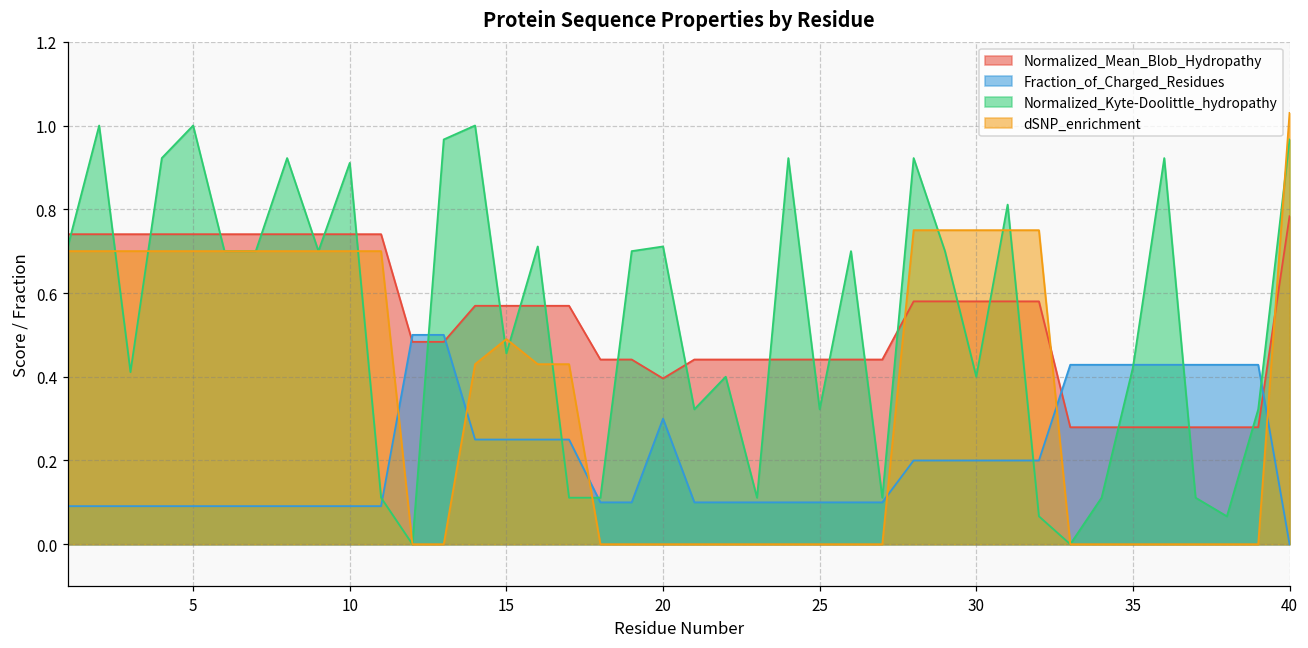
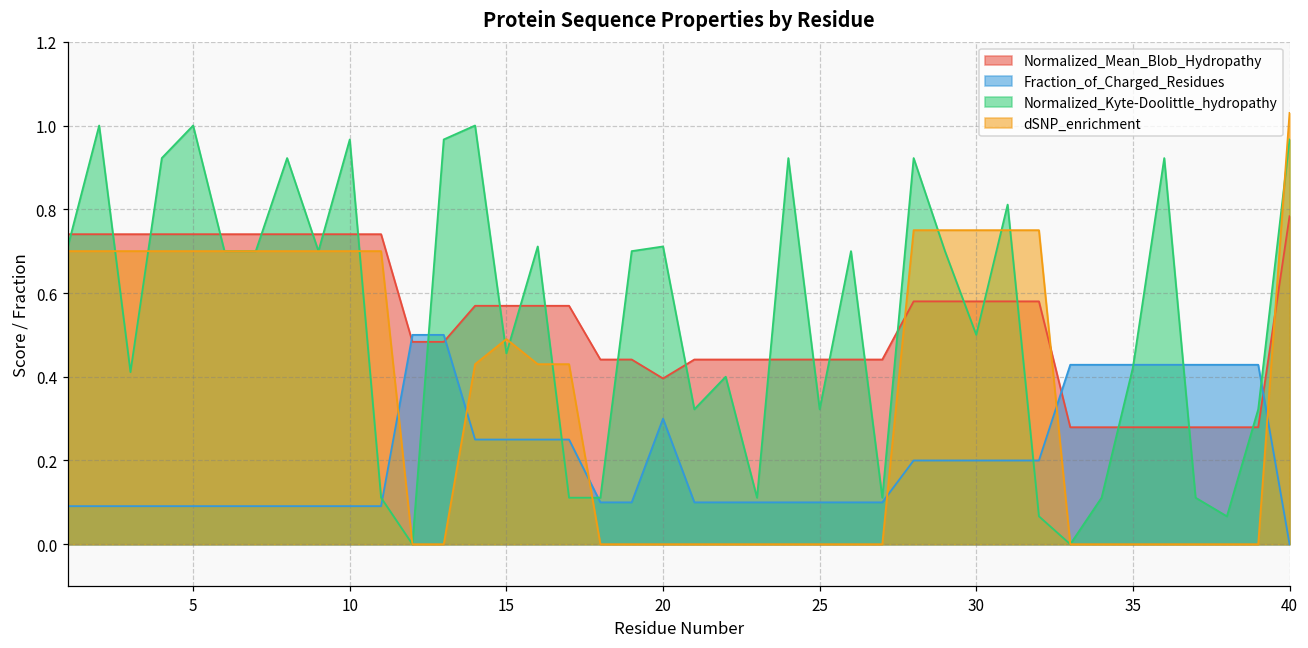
  {
    "Normalized_Mean_Blob_Hydropathy": {
      "5": 0.74,
      "10": 0.74,
      "15": 0.57,
      "20": 0.40,
      "25": 0.44,
      "30": 0.58,
      "35": 0.28,
      "40": 0.78
    },
    "Fraction_of_Charged_Residues": {
      "5": 0.09,
      "10": 0.09,
      "15": 0.25,
      "20": 0.30,
      "25": 0.10,
      "30": 0.20,
      "40": 0.00
    },
    "Normalized_Kyte-Doolittle_hydropathy": {
      "5": 1.00,
-     "10": 0.91,
+     "10": 0.97,
      "15": 0.46,
      "20": 0.71,
      "25": 0.32,
-     "30": 0.4,
+     "30": 0.5,
      "40": 0.97
    },
    "dSNP_enrichment": {
      "5": 0.70,
      "10": 0.70,
      "15": 0.49,
      "20": 0.00,
      "25": 0.00,
      "30": 0.75,
      "35": 0.00,
      "40": 1.03
    }
  }
